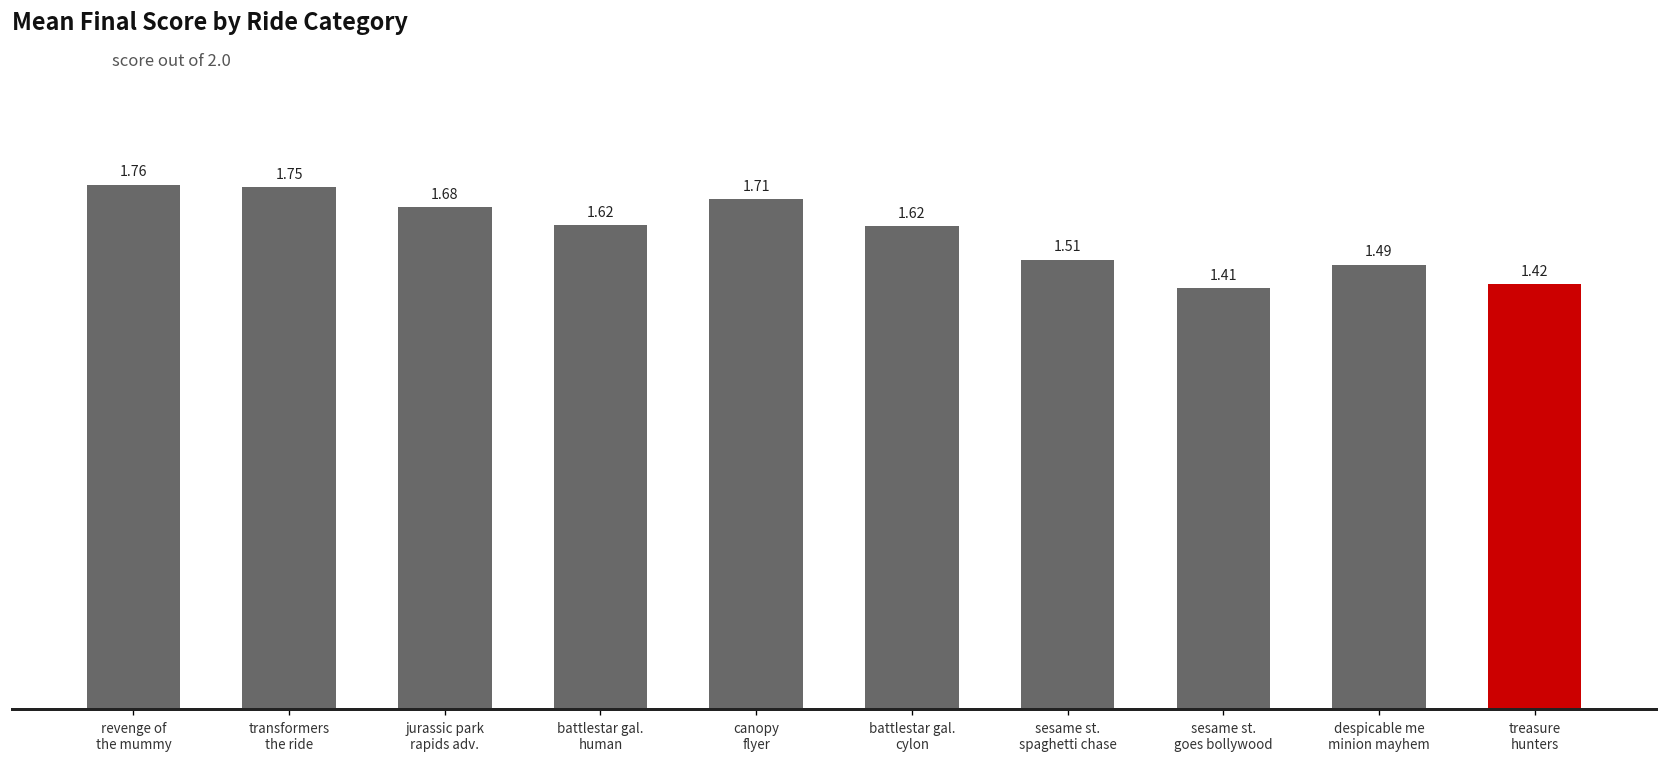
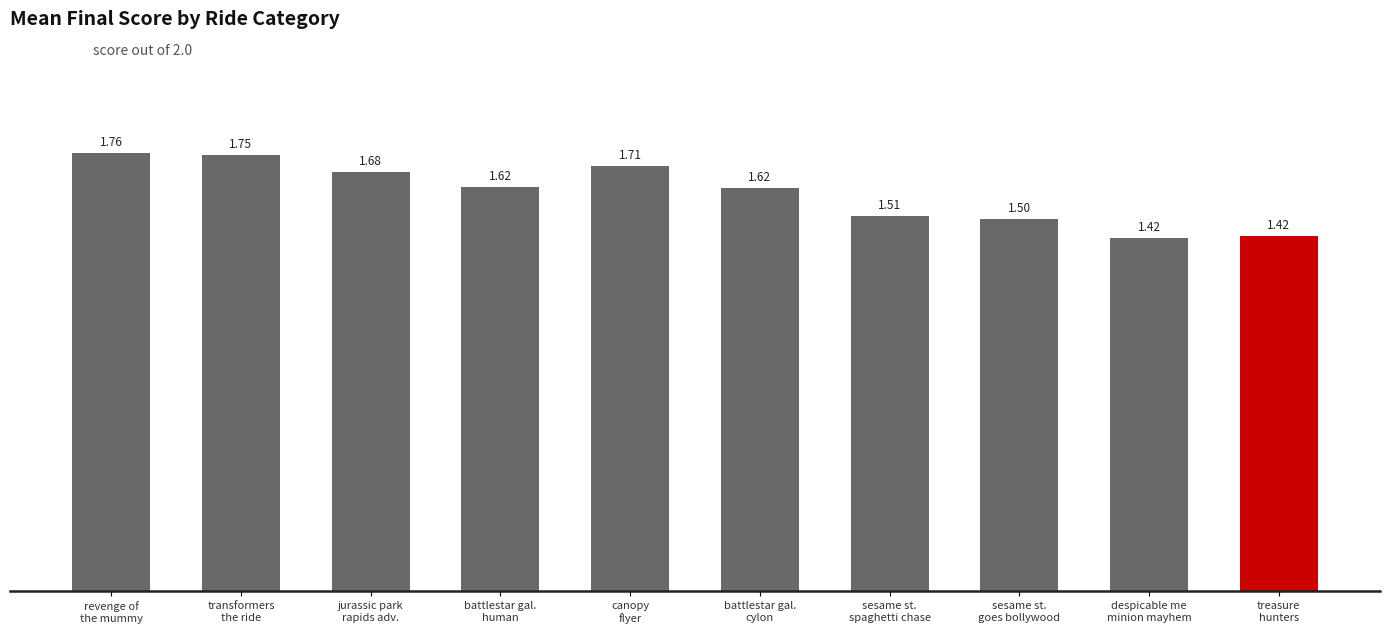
  {
    "revenge of the mummy": 1.76,
    "transformers the ride": 1.75,
    "jurassic park rapids adv.": 1.68,
    "battlestar gal. human": 1.62,
    "canopy flyer": 1.71,
    "battlestar gal. cylon": 1.62,
    "sesame st. spaghetti chase": 1.51,
-   "sesame st. goes bollywood": 1.41,
-   "despicable me minion mayhem": 1.49,
+   "sesame st. goes bollywood": 1.50,
+   "despicable me minion mayhem": 1.42,
    "treasure hunters": 1.42
  }
